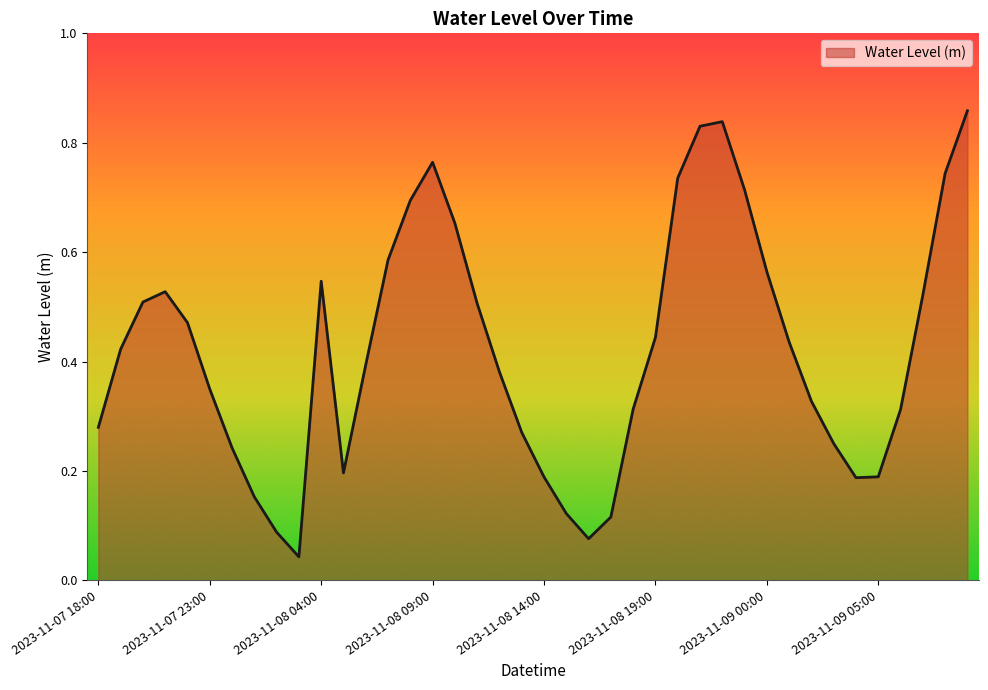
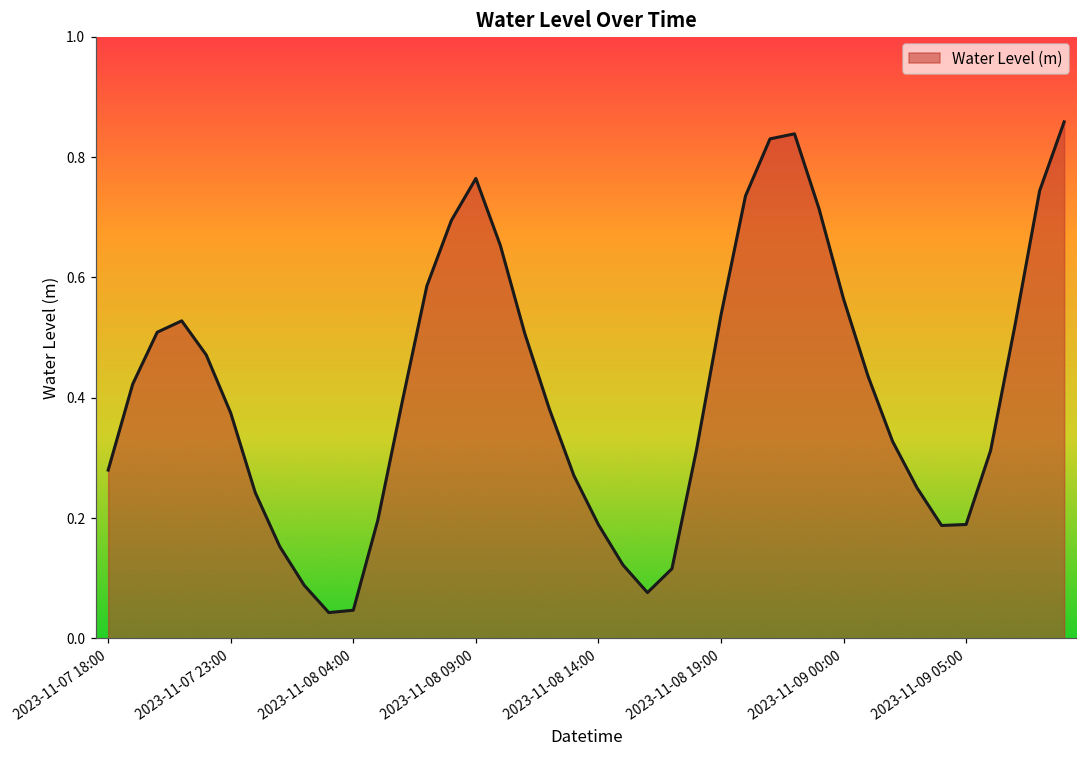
  {
    "2023-11-07 18:00": 0.28,
-   "2023-11-07 23:00": 0.35,
-   "2023-11-08 04:00": 0.55,
+   "2023-11-07 23:00": 0.37,
+   "2023-11-08 04:00": 0.05,
    "2023-11-08 09:00": 0.76,
    "2023-11-08 14:00": 0.19,
-   "2023-11-08 19:00": 0.44,
+   "2023-11-08 19:00": 0.54,
    "2023-11-09 00:00": 0.56,
    "2023-11-09 05:00": 0.19
  }
